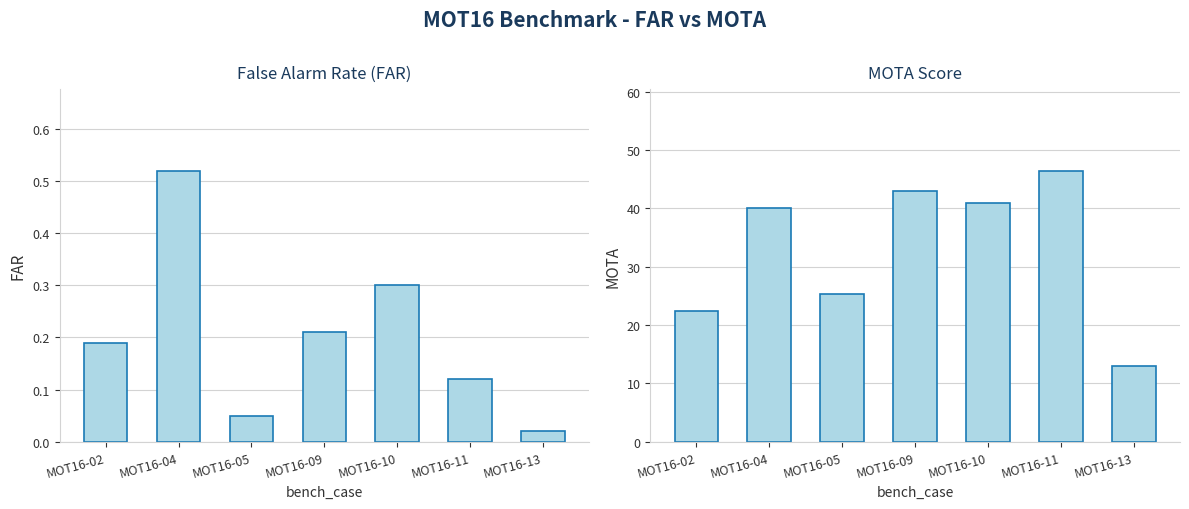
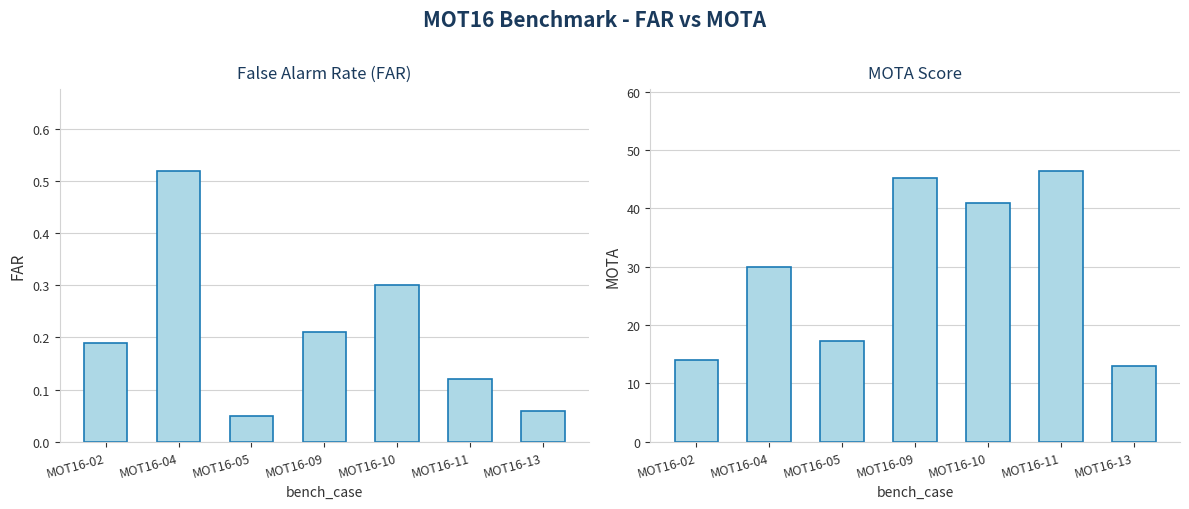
  {
    "False Alarm Rate (FAR)": {
      "MOT16-02": 0.19,
      "MOT16-04": 0.52,
      "MOT16-05": 0.05,
      "MOT16-09": 0.21,
      "MOT16-10": 0.30,
      "MOT16-11": 0.12,
-     "MOT16-13": 0.02
+     "MOT16-13": 0.06
    },
    "MOTA Score": {
-     "MOT16-02": 22,
-     "MOT16-04": 40,
-     "MOT16-05": 25,
-     "MOT16-09": 43,
+     "MOT16-02": 14,
+     "MOT16-04": 30,
+     "MOT16-05": 17,
+     "MOT16-09": 45,
      "MOT16-10": 41,
      "MOT16-11": 47,
      "MOT16-13": 13
    }
  }
